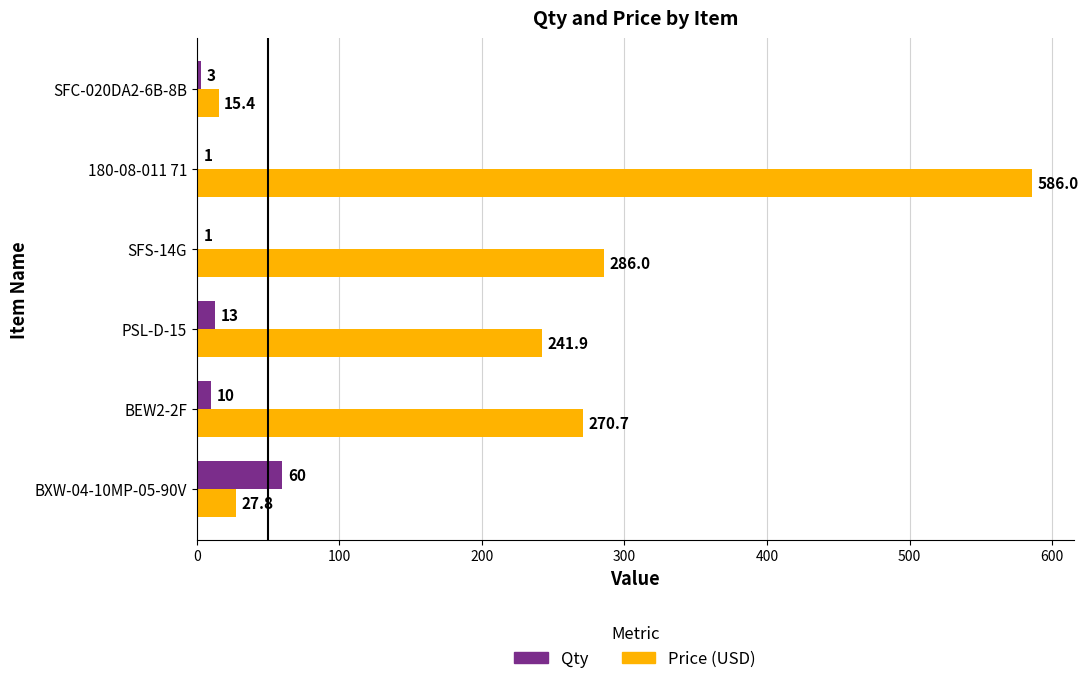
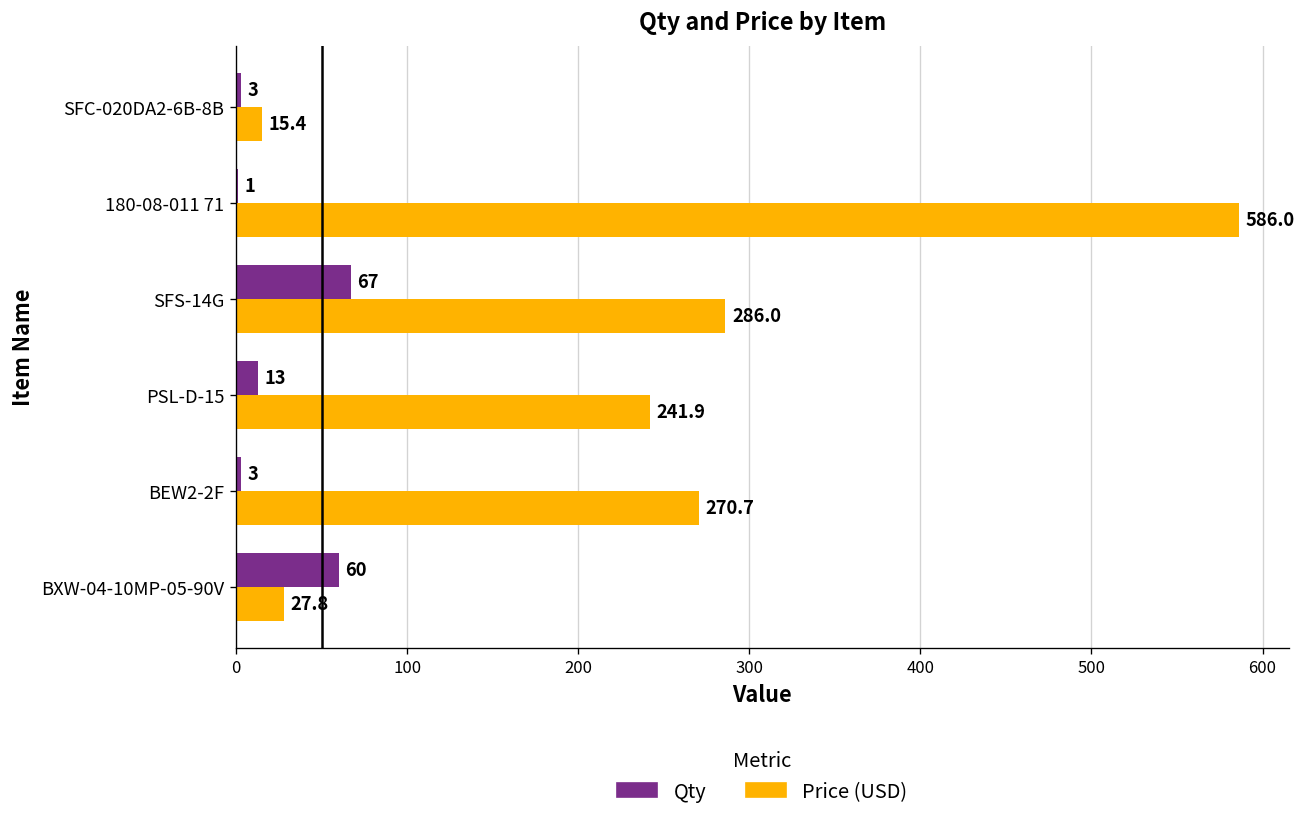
  {
    "Qty": {
      "SFC-020DA2-6B-8B": 3,
      "180-08-011 71": 1,
-     "SFS-14G": 1,
+     "SFS-14G": 67,
      "PSL-D-15": 13,
-     "BEW2-2F": 10,
+     "BEW2-2F": 3,
      "BXW-04-10MP-05-90V": 60
    },
    "Price (USD)": {
      "SFC-020DA2-6B-8B": 15.4,
      "180-08-011 71": 586.0,
      "SFS-14G": 286.0,
      "PSL-D-15": 241.9,
      "BEW2-2F": 270.7,
      "BXW-04-10MP-05-90V": 27.8
    }
  }
